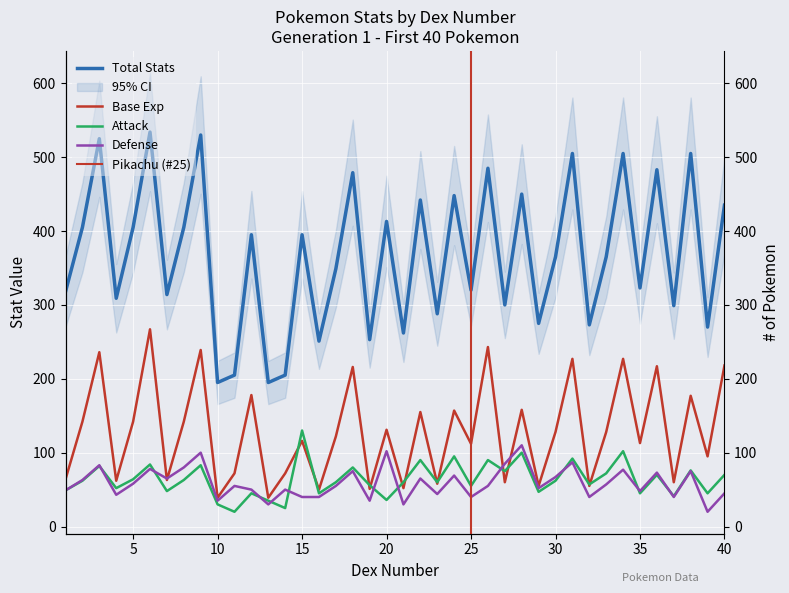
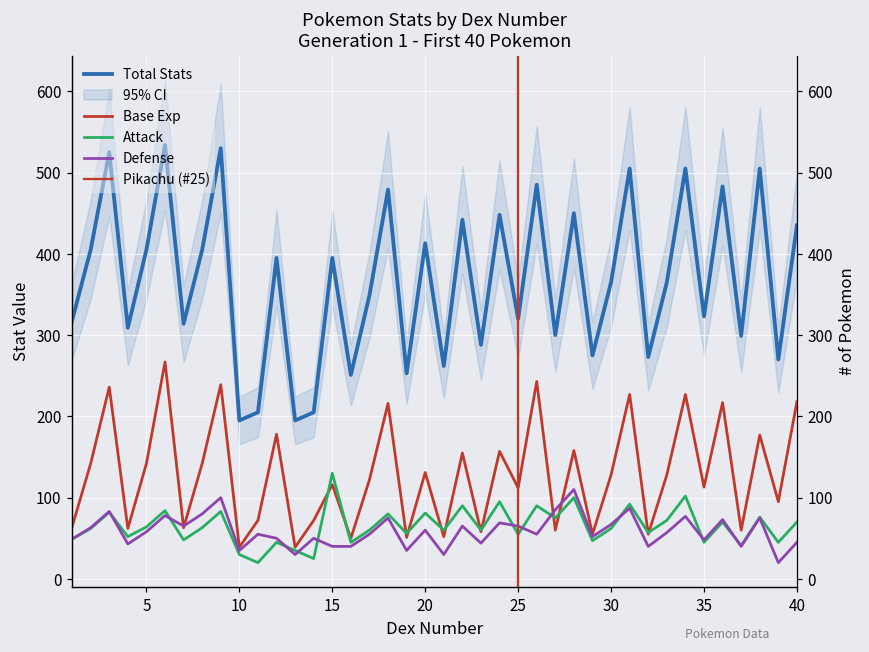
  {
    "Base Exp": {
      "5": 140,
      "10": 40,
      "15": 120,
      "20": 130,
      "25": 110,
      "30": 130,
      "35": 110,
      "40": 220
    },
    "Attack": {
      "5": 60,
      "10": 30,
      "15": 130,
-     "20": 40,
+     "20": 80,
      "25": 60,
      "30": 60,
      "40": 70
    },
    "Defense": {
      "5": 60,
      "10": 40,
      "15": 40,
-     "20": 100,
-     "25": 40,
+     "20": 60,
+     "25": 70,
      "30": 70,
      "40": 50
    }
  }
